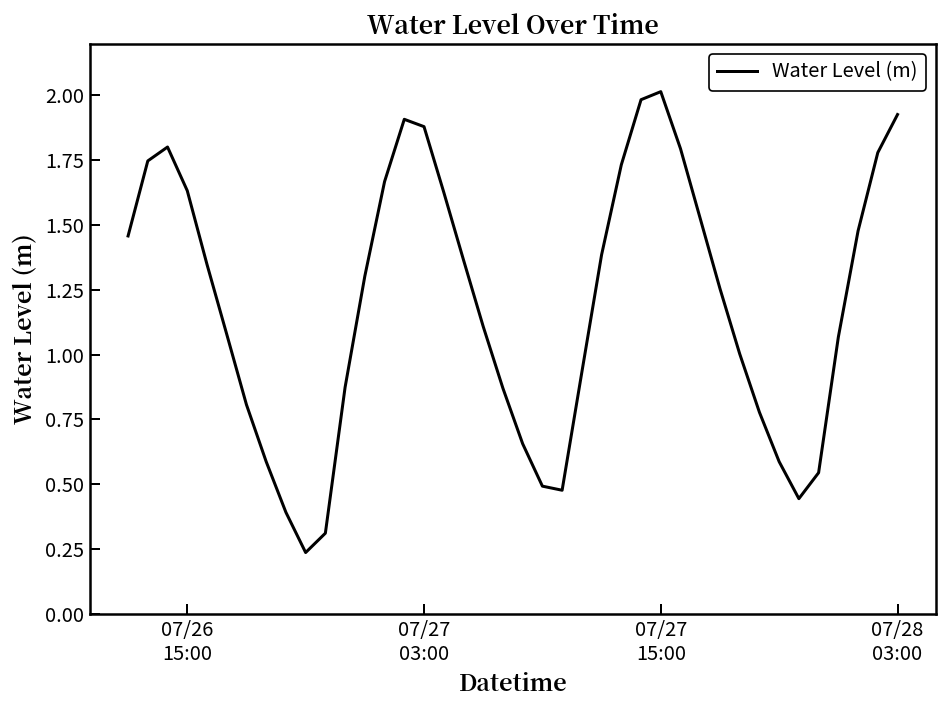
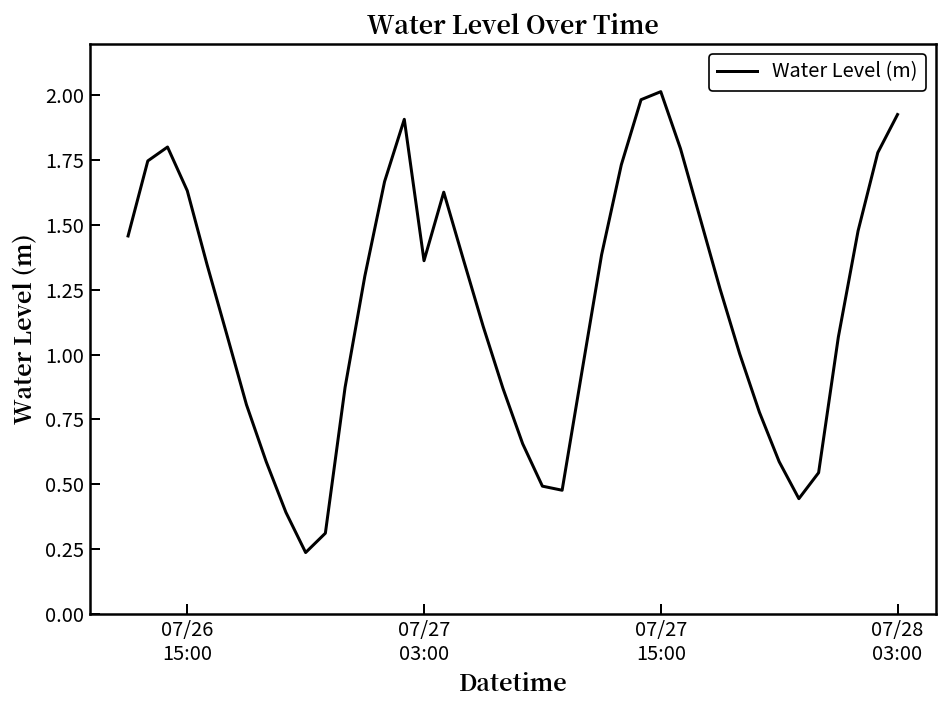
  {
    "07/26 15:00": 1.63,
-   "07/27 03:00": 1.88,
+   "07/27 03:00": 1.36,
    "07/27 15:00": 2.01,
    "07/28 03:00": 1.93
  }
